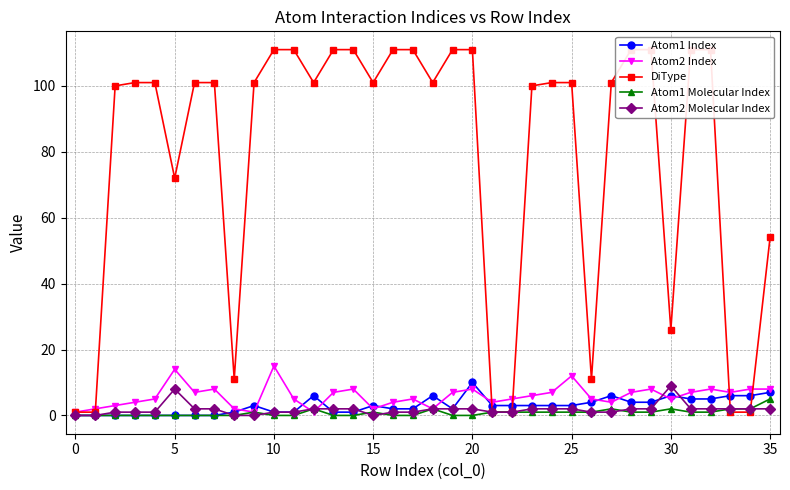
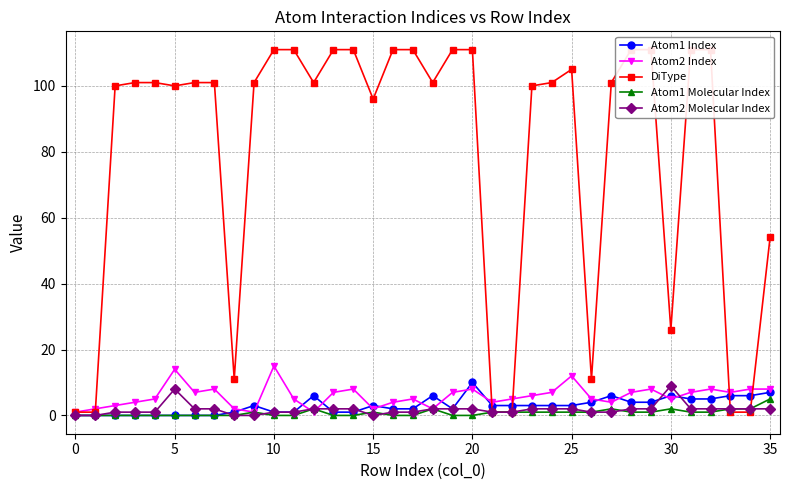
  {
    "Atom1 Index": {
      "15": 3,
      "20": 10,
      "25": 3,
      "30": 6,
      "35": 7
    },
    "Atom2 Index": {
      "5": 14,
      "10": 15,
      "15": 2,
      "20": 8,
      "25": 12,
      "30": 5,
      "35": 8
    },
    "DiType": {
-     "5": 72,
+     "5": 100,
      "10": 111,
-     "15": 101,
+     "15": 96,
      "20": 111,
-     "25": 101,
+     "25": 105,
      "30": 26,
      "35": 54
    },
    "Atom1 Molecular Index": {
      "10": 0,
      "15": 1,
      "20": 0,
      "25": 1,
      "30": 2,
      "35": 5
    },
    "Atom2 Molecular Index": {
      "5": 8,
      "15": 0,
      "20": 2,
      "25": 2,
      "30": 9,
      "35": 2
    }
  }
